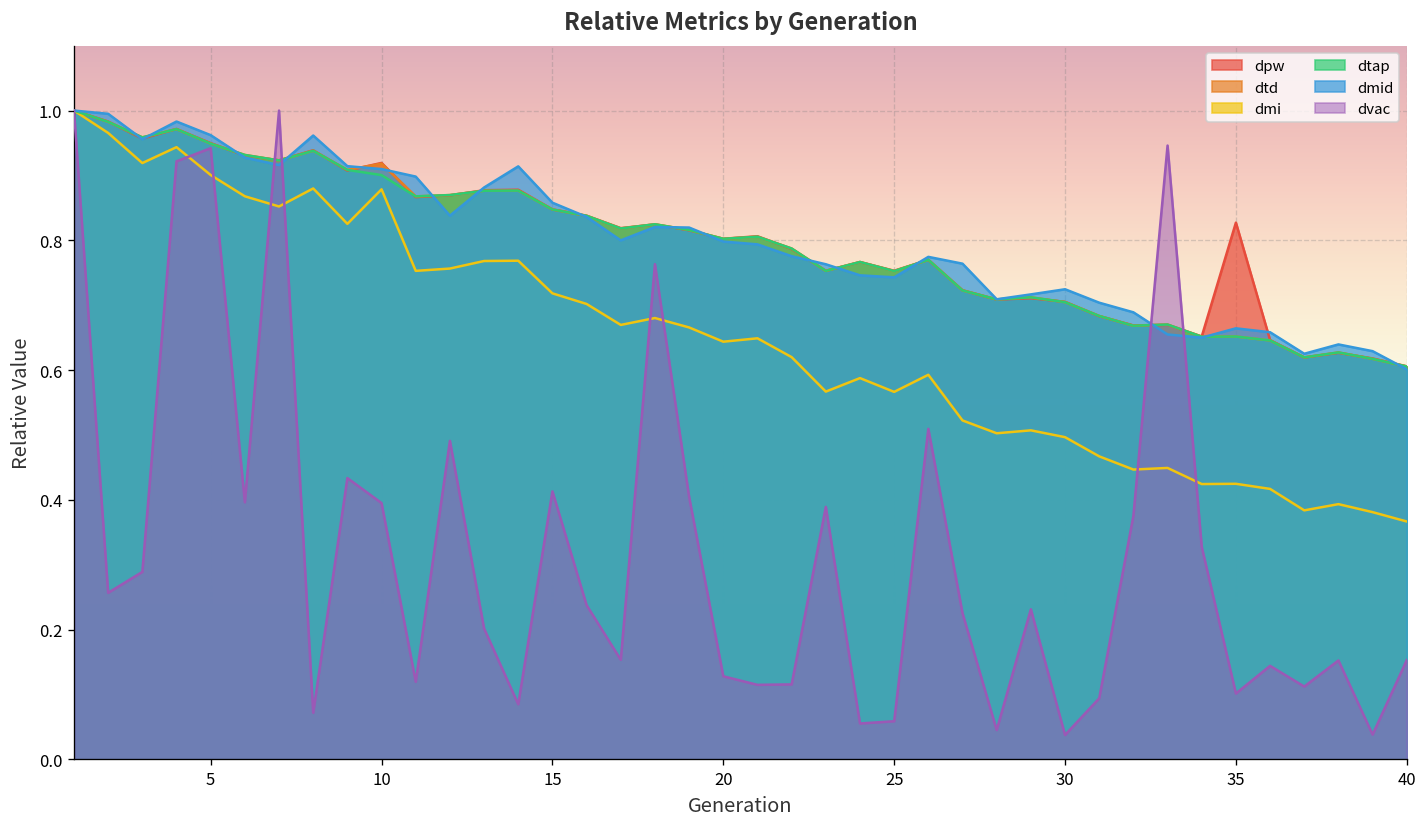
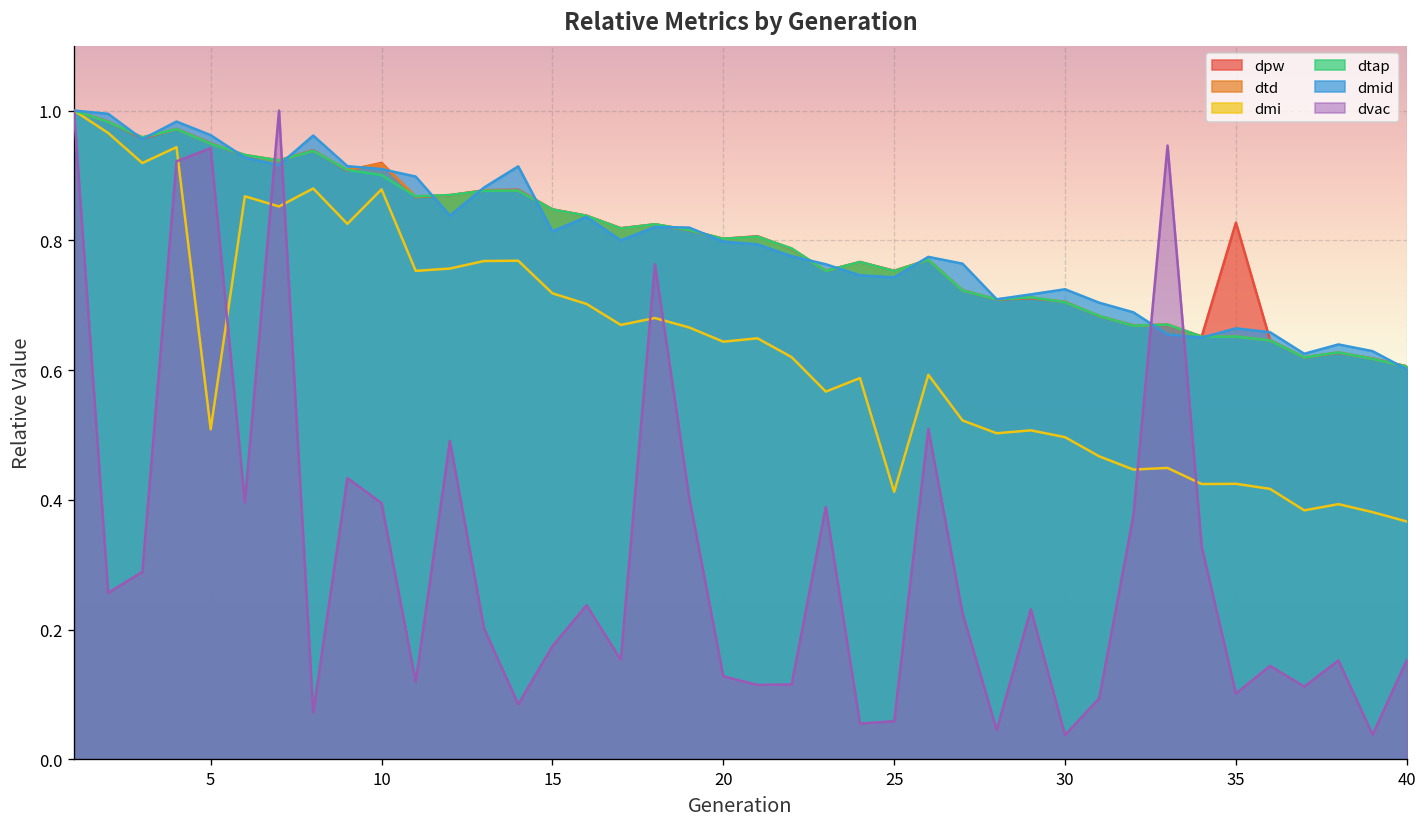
  {
    "dmi": {
-     "5": 0.90,
+     "5": 0.51,
      "10": 0.88,
      "15": 0.72,
      "20": 0.64,
-     "25": 0.57,
+     "25": 0.41,
      "30": 0.50,
      "35": 0.42,
      "40": 0.37
    },
    "dtap": {
      "10": 0.90
    },
    "dmid": {
      "5": 0.96,
      "10": 0.91,
-     "15": 0.86,
+     "15": 0.81,
      "25": 0.74,
      "30": 0.72,
      "35": 0.66
    },
    "dvac": {
      "5": 0.94,
      "10": 0.40,
-     "15": 0.41,
+     "15": 0.17,
      "20": 0.13,
      "25": 0.06,
      "30": 0.04,
      "35": 0.10,
      "40": 0.15
    }
  }
